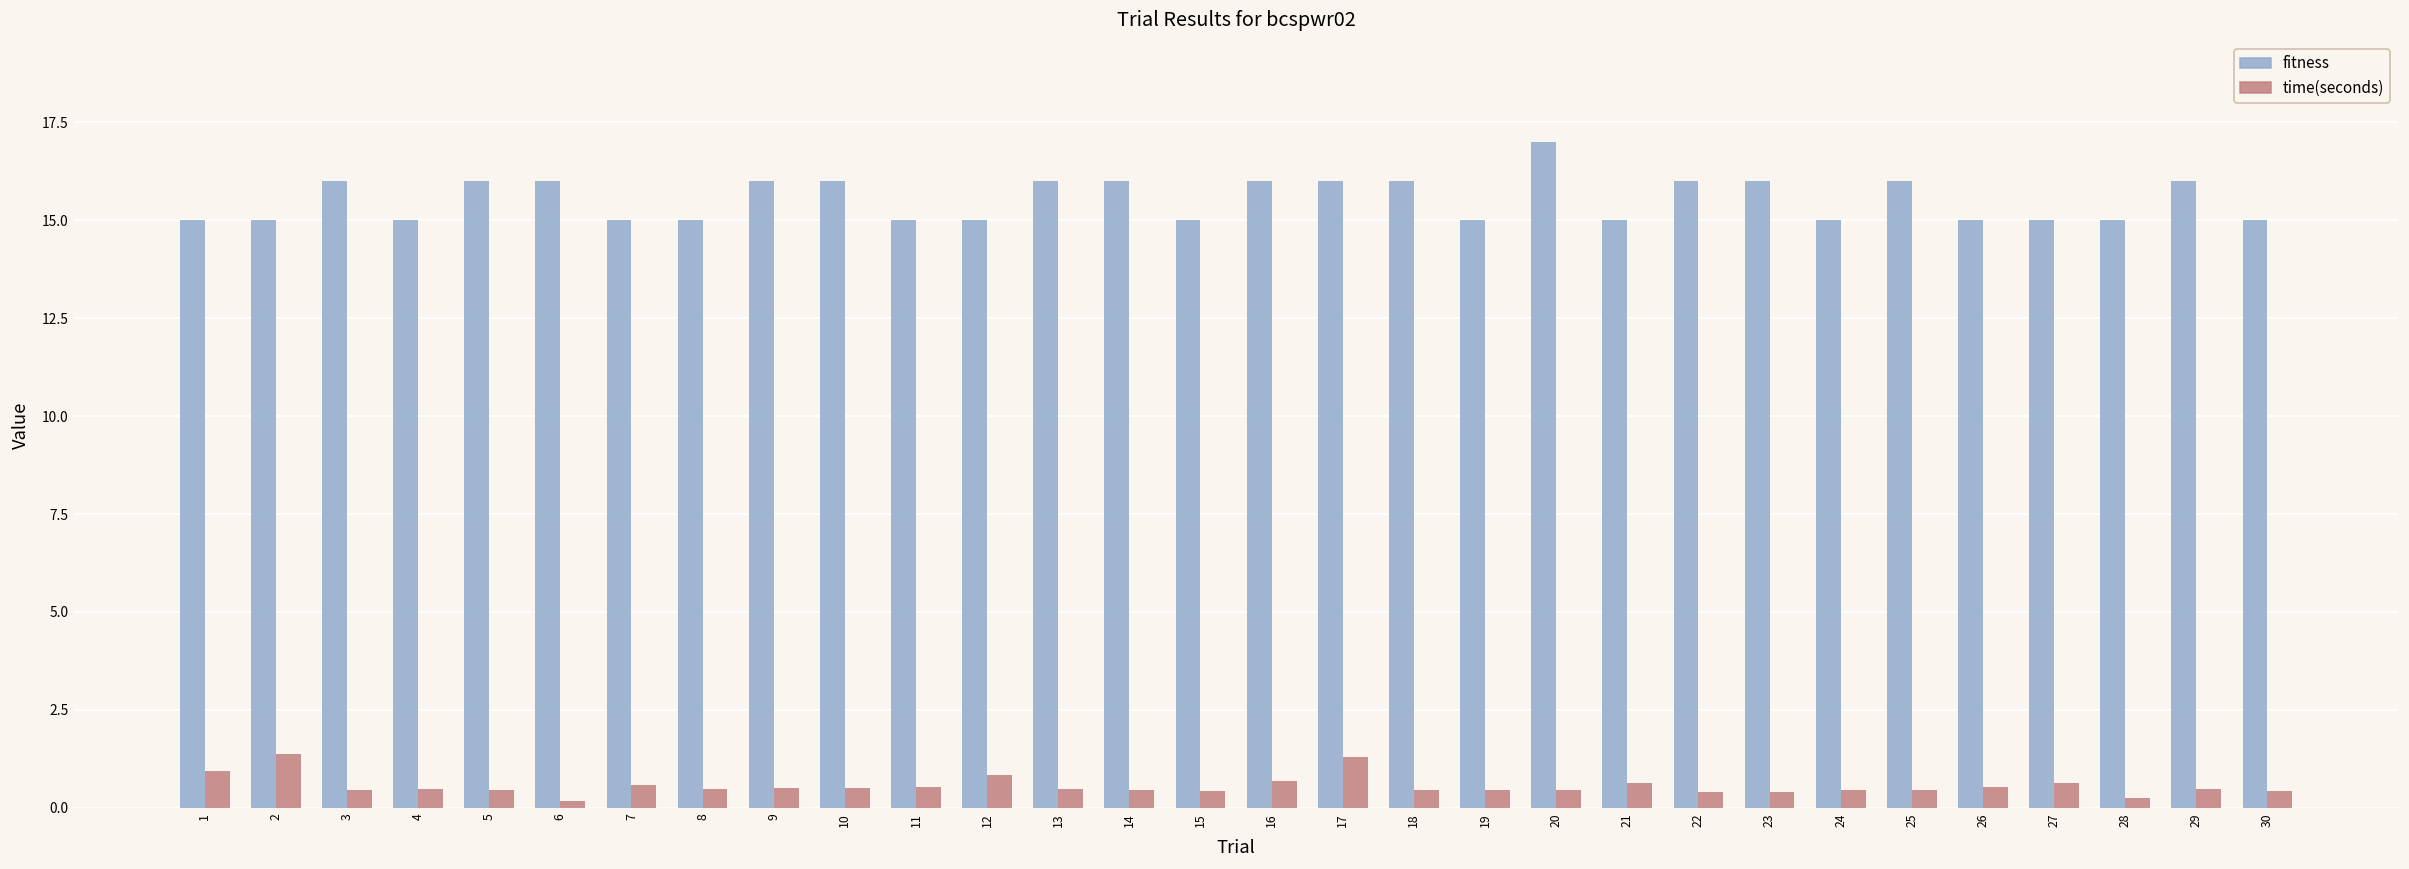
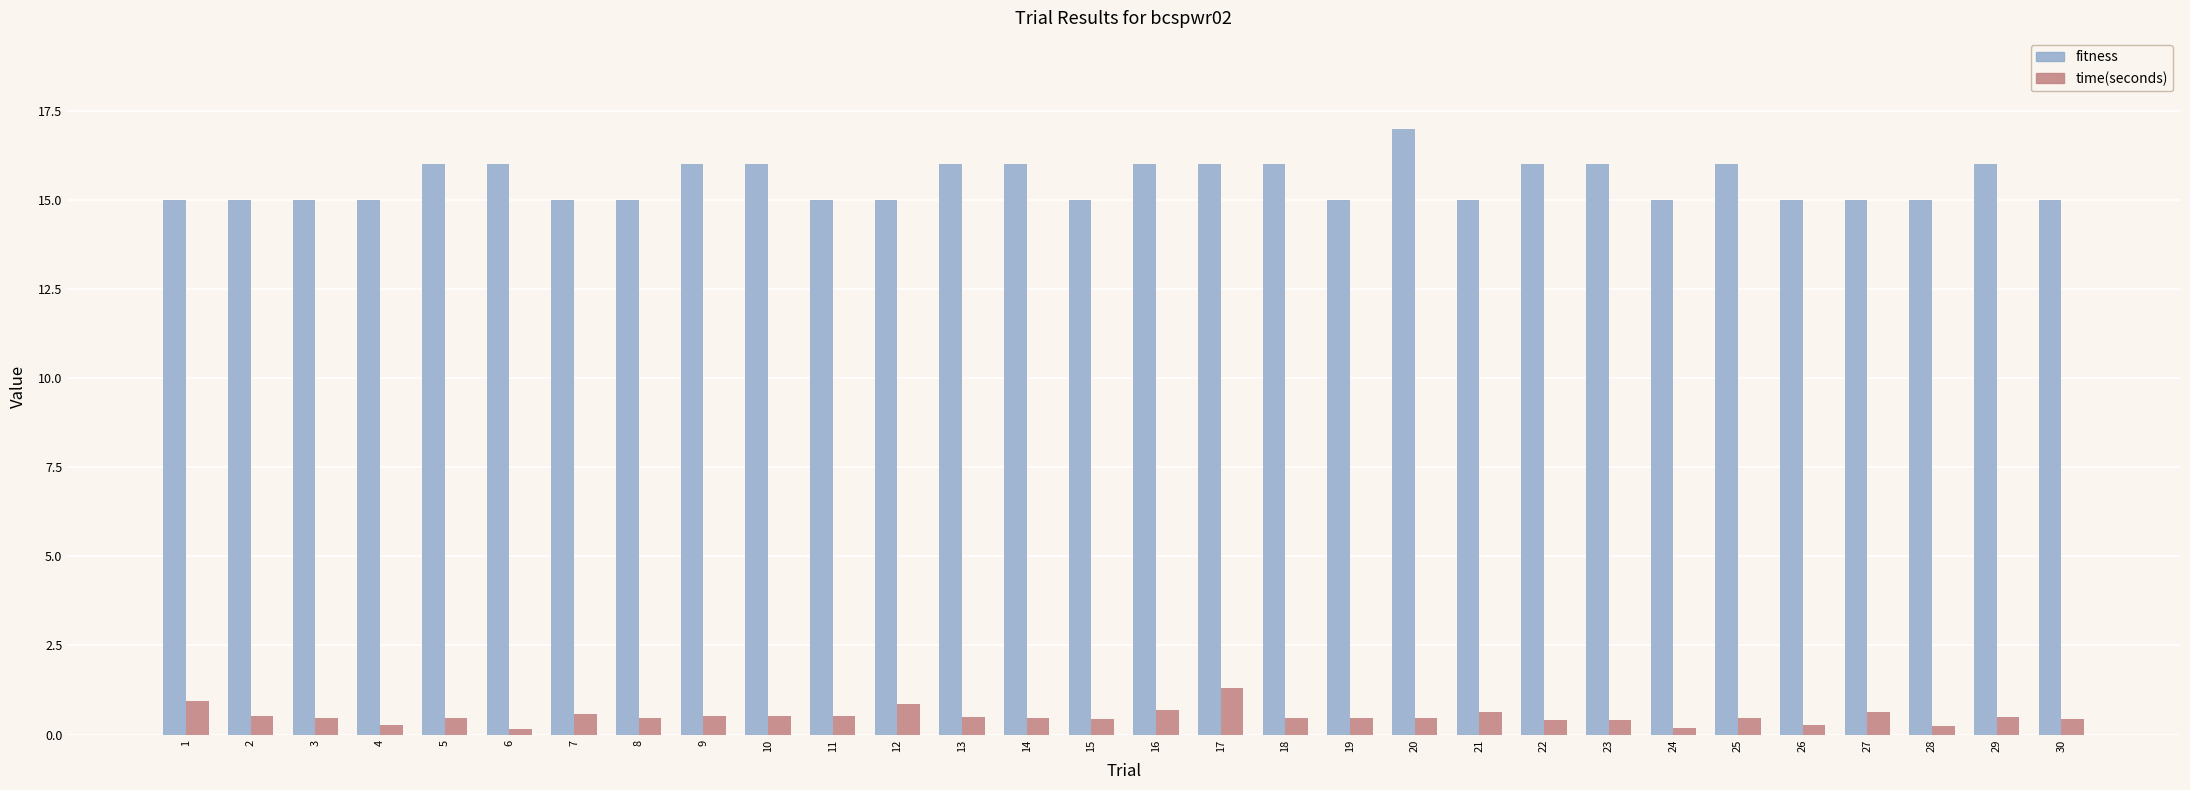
  {
    "fitness": {
      "1": 15,
      "2": 15,
-     "3": 16,
+     "3": 15,
      "4": 15,
      "5": 16,
      "6": 16,
      "7": 15,
      "8": 15,
      "9": 16,
      "10": 16,
      "11": 15,
      "12": 15,
      "13": 16,
      "14": 16,
      "15": 15,
      "16": 16,
      "17": 16,
      "18": 16,
      "19": 15,
      "20": 17,
      "21": 15,
      "22": 16,
      "23": 16,
      "24": 15,
      "25": 16,
      "26": 15,
      "27": 15,
      "28": 15,
      "29": 16,
      "30": 15
    },
    "time(seconds)": {
      "1": 0.9,
-     "2": 1.4,
+     "2": 0.5,
      "3": 0.5,
-     "4": 0.5,
+     "4": 0.3,
      "5": 0.5,
      "6": 0.2,
      "7": 0.6,
      "8": 0.5,
      "9": 0.5,
      "10": 0.5,
      "11": 0.5,
      "12": 0.9,
      "13": 0.5,
      "14": 0.4,
      "15": 0.4,
      "16": 0.7,
      "17": 1.3,
      "18": 0.5,
      "19": 0.5,
      "20": 0.5,
      "21": 0.6,
      "22": 0.4,
      "23": 0.4,
-     "24": 0.4,
+     "24": 0.2,
      "25": 0.5,
-     "26": 0.5,
+     "26": 0.3,
      "27": 0.6,
      "28": 0.2,
      "29": 0.5,
      "30": 0.4
    }
  }
